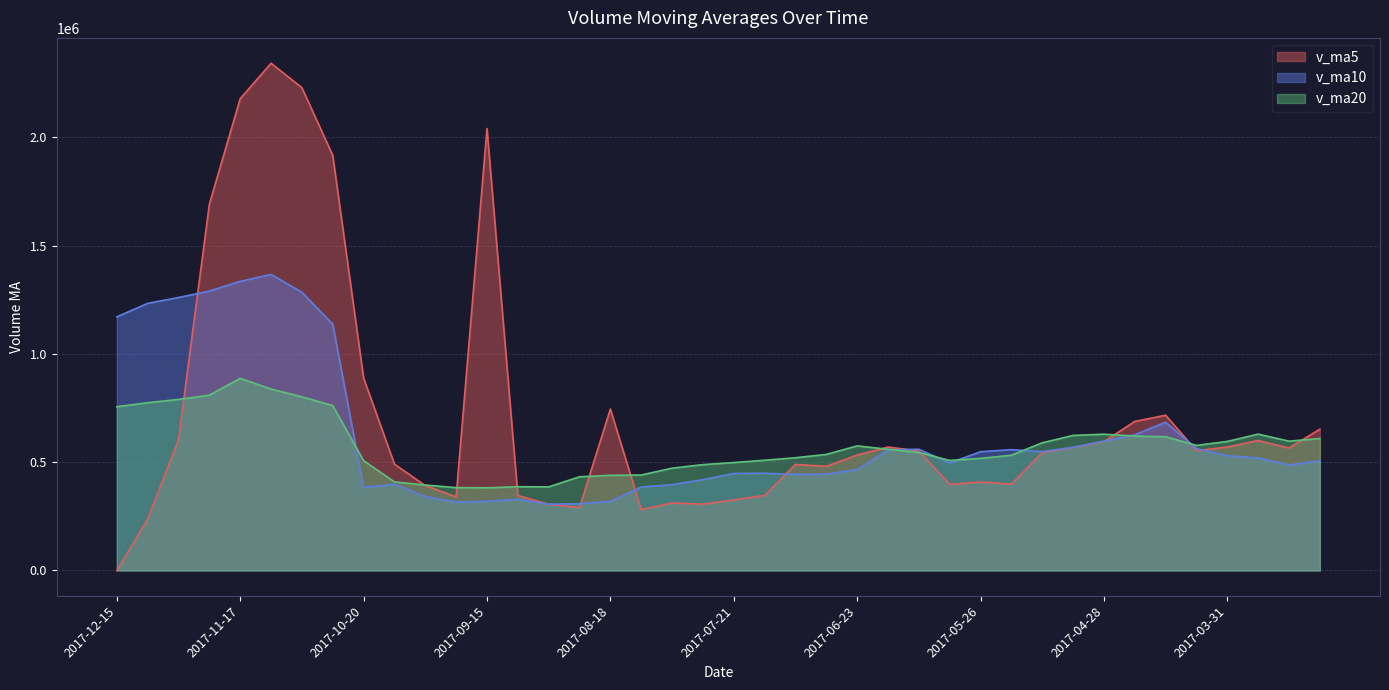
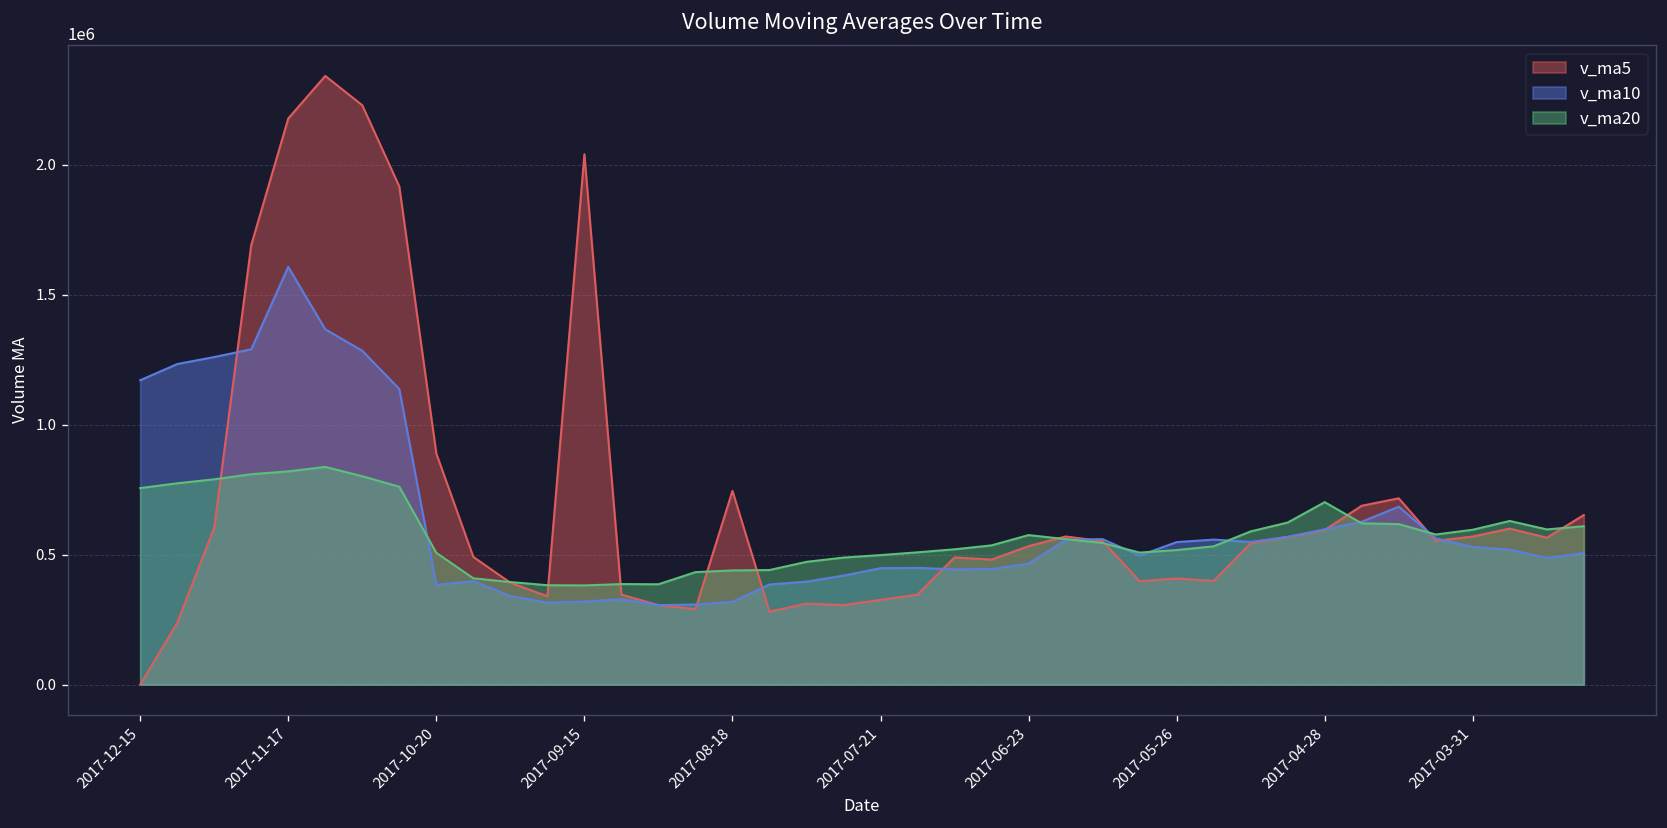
  {
    "v_ma5": {
      "2017-12-15": 0,
      "2017-11-17": 2180000,
      "2017-10-20": 890000,
      "2017-09-15": 2040000,
      "2017-08-18": 750000,
      "2017-07-21": 330000,
      "2017-06-23": 530000,
      "2017-05-26": 410000,
      "2017-03-31": 570000
    },
    "v_ma10": {
      "2017-12-15": 1170000,
-     "2017-11-17": 1340000,
+     "2017-11-17": 1610000,
      "2017-10-20": 380000,
      "2017-09-15": 320000,
      "2017-08-18": 320000,
      "2017-07-21": 450000,
      "2017-06-23": 470000,
      "2017-05-26": 550000,
      "2017-03-31": 530000
    },
    "v_ma20": {
      "2017-12-15": 760000,
-     "2017-11-17": 890000,
+     "2017-11-17": 820000,
      "2017-10-20": 510000,
      "2017-09-15": 380000,
      "2017-08-18": 440000,
      "2017-07-21": 500000,
      "2017-06-23": 580000,
      "2017-05-26": 520000,
-     "2017-04-28": 630000,
+     "2017-04-28": 700000,
      "2017-03-31": 600000
    }
  }
